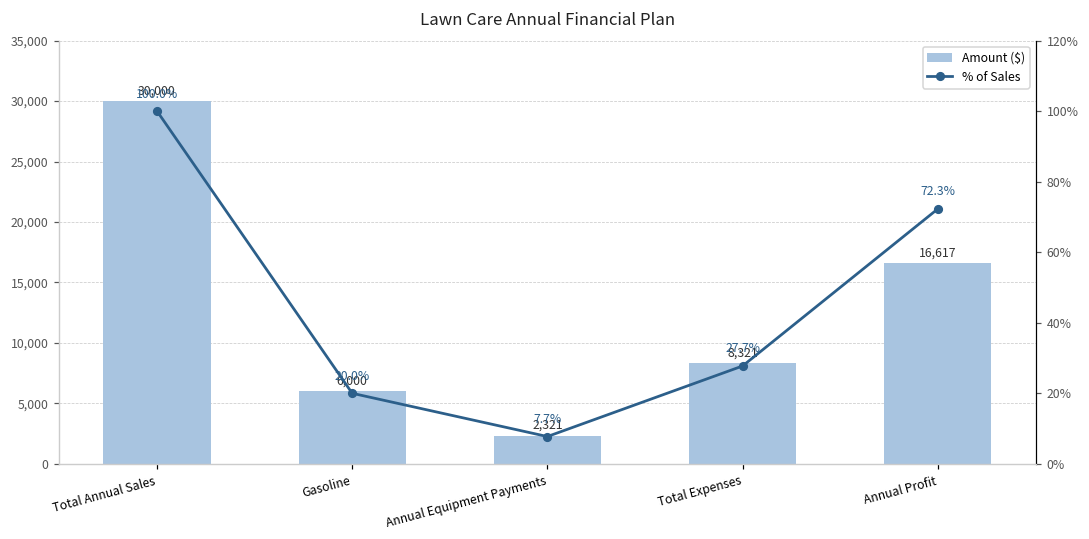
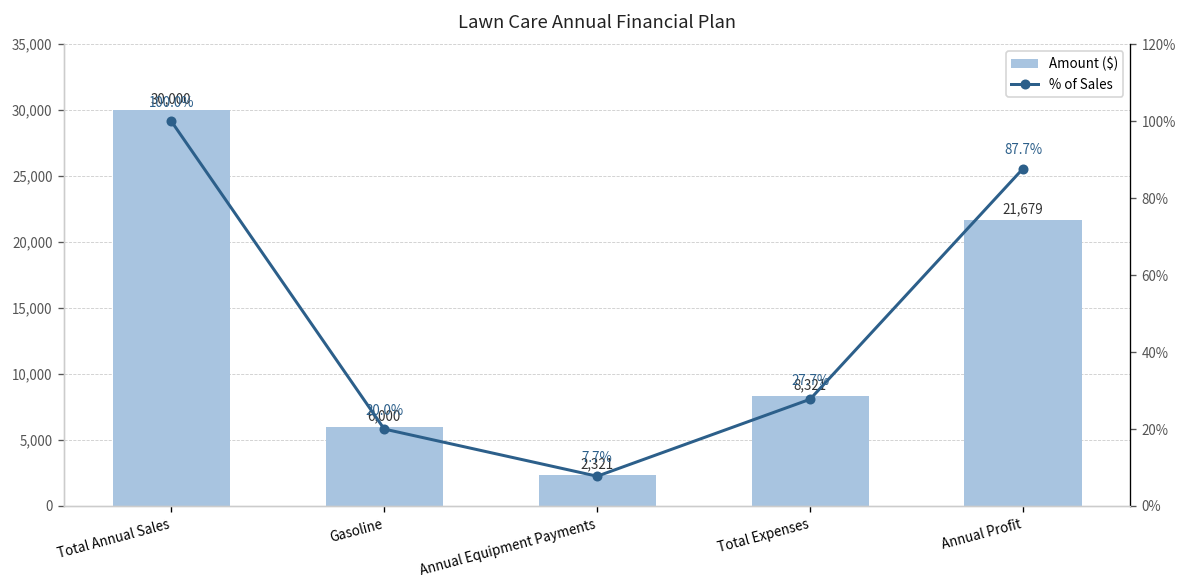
  {
    "Amount ($)": {
-     "Annual Profit": "16,617"
+     "Annual Profit": "21,679"
    },
    "% of Sales": {
-     "Annual Profit": "72.3%"
+     "Annual Profit": "87.7%"
    }
  }
